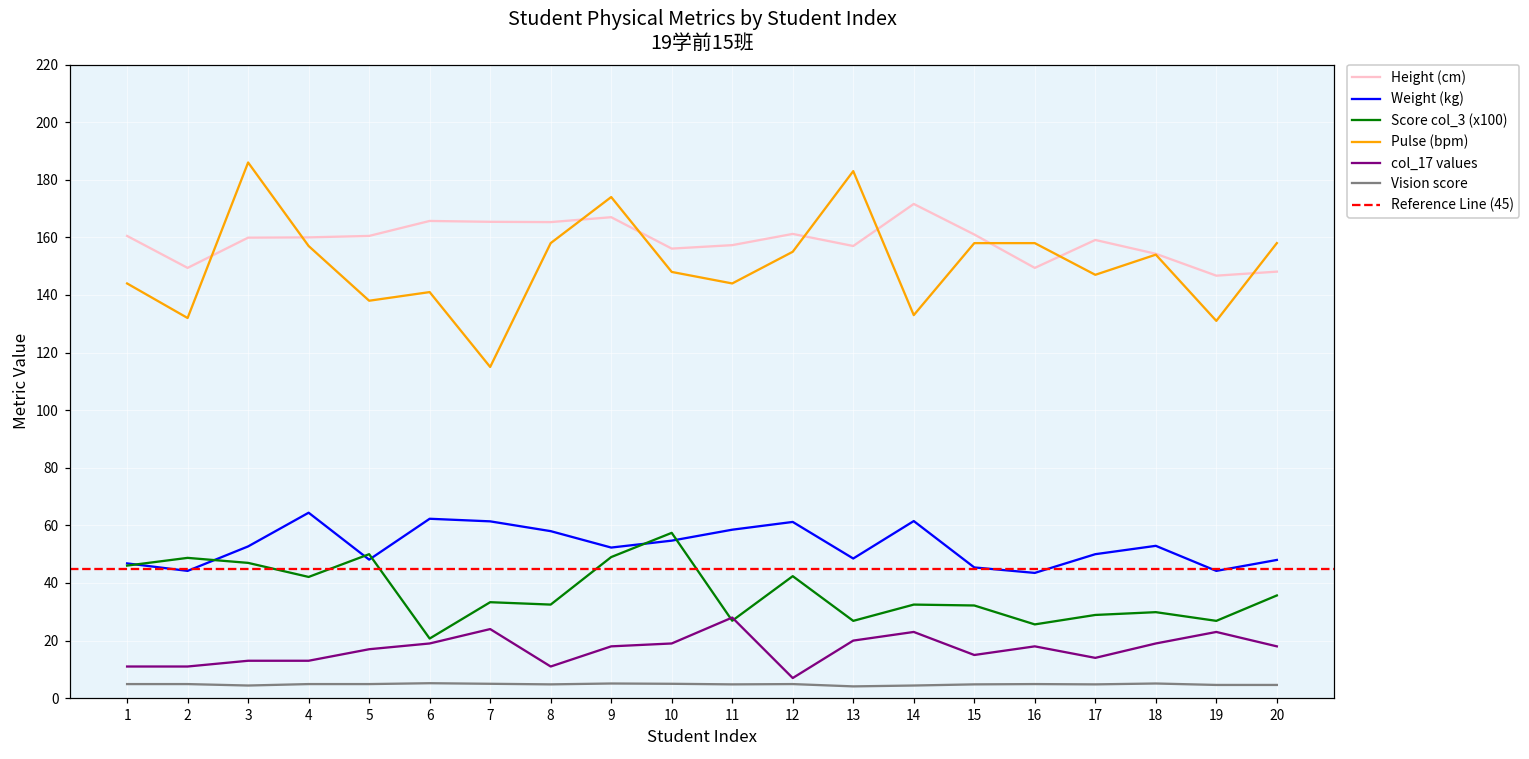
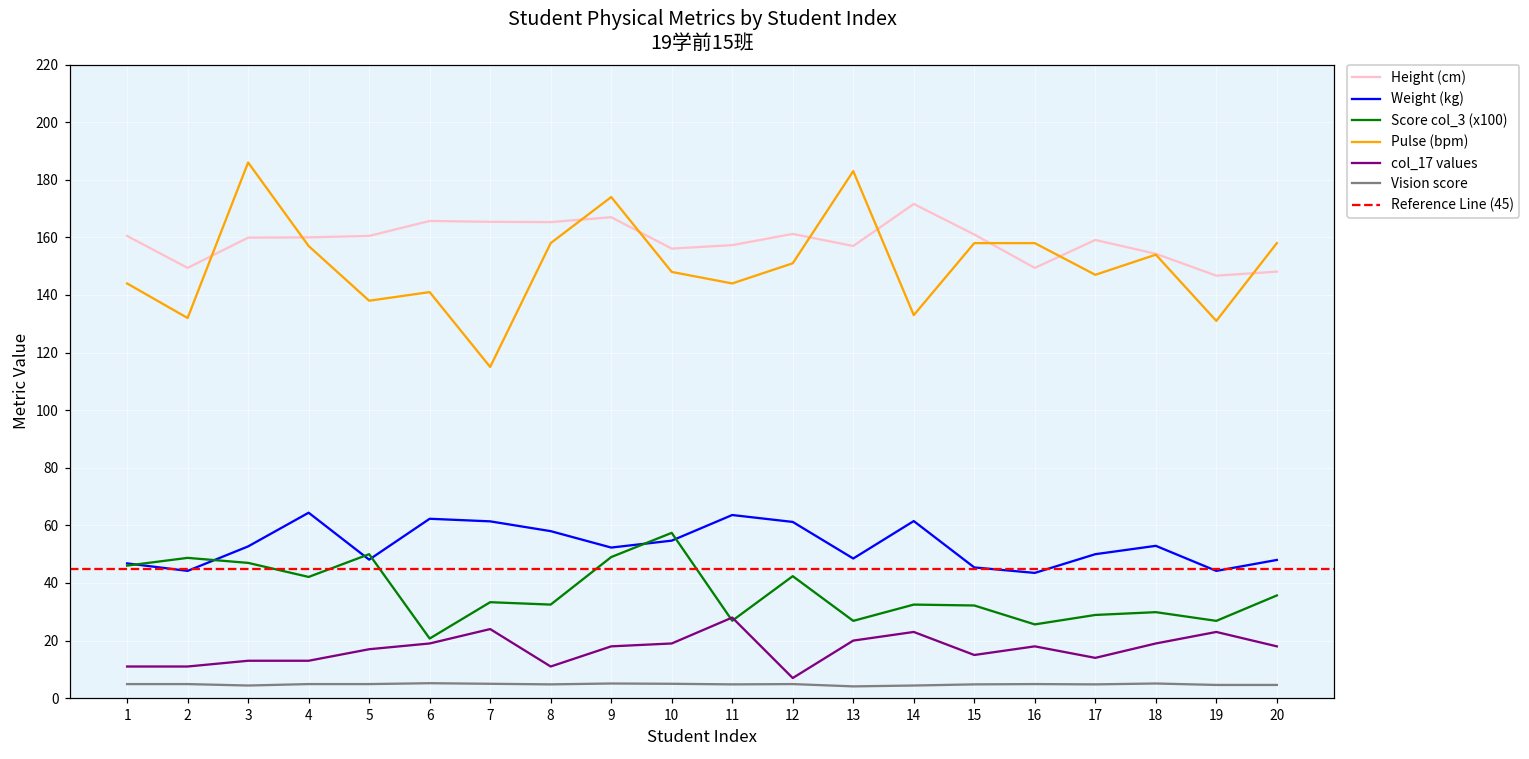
  {
    "Height (cm)": {
      "1": 161,
      "2": 149,
      "3": 160,
      "4": 160,
      "5": 161,
      "6": 166,
      "7": 165,
      "8": 165,
      "9": 167,
      "10": 156,
      "11": 157,
      "12": 161,
      "13": 157,
      "14": 172,
      "15": 161,
      "16": 149,
      "17": 159,
      "19": 147,
      "20": 148
    },
    "Weight (kg)": {
      "2": 44,
      "3": 53,
      "4": 64,
      "5": 48,
      "6": 62,
      "7": 61,
      "8": 58,
      "9": 52,
      "10": 55,
-     "11": 59,
+     "11": 64,
      "12": 61,
      "13": 49,
      "14": 62,
      "15": 45,
      "16": 44,
      "17": 50,
      "18": 53,
      "19": 44,
      "20": 48
    },
    "Score col_3 (x100)": {
      "2": 49,
      "3": 47,
      "4": 42,
      "5": 50,
      "6": 21,
      "7": 33,
      "8": 33,
      "9": 49,
      "10": 57,
      "11": 27,
      "12": 42,
      "13": 27,
      "14": 33,
      "15": 32,
      "16": 26,
      "17": 29,
      "18": 30,
      "19": 27,
      "20": 36
    },
    "Pulse (bpm)": {
      "1": 144,
      "2": 132,
      "3": 186,
      "4": 157,
      "5": 138,
      "6": 141,
      "7": 115,
      "8": 158,
      "9": 174,
      "10": 148,
      "11": 144,
-     "12": 155,
+     "12": 151,
      "13": 183,
      "14": 133,
      "15": 158,
      "16": 158,
      "17": 147,
      "19": 131,
      "20": 158
    },
    "col_17 values": {
      "1": 11,
      "2": 11,
      "3": 13,
      "4": 13,
      "5": 17,
      "6": 19,
      "7": 24,
      "8": 11,
      "9": 18,
      "10": 19,
      "11": 28,
      "12": 7,
      "13": 20,
      "14": 23,
      "15": 15,
      "16": 18,
      "17": 14,
      "18": 19,
      "19": 23,
      "20": 18
    },
    "Vision score": {
      "1": 5,
      "2": 5,
      "3": 4,
      "4": 5,
      "5": 5,
      "6": 5,
      "7": 5,
      "8": 5,
      "9": 5,
      "10": 5,
      "11": 5,
      "12": 5,
      "13": 4,
      "14": 4,
      "15": 5,
      "16": 5,
      "17": 5,
      "18": 5,
      "19": 5,
      "20": 5
    }
  }
